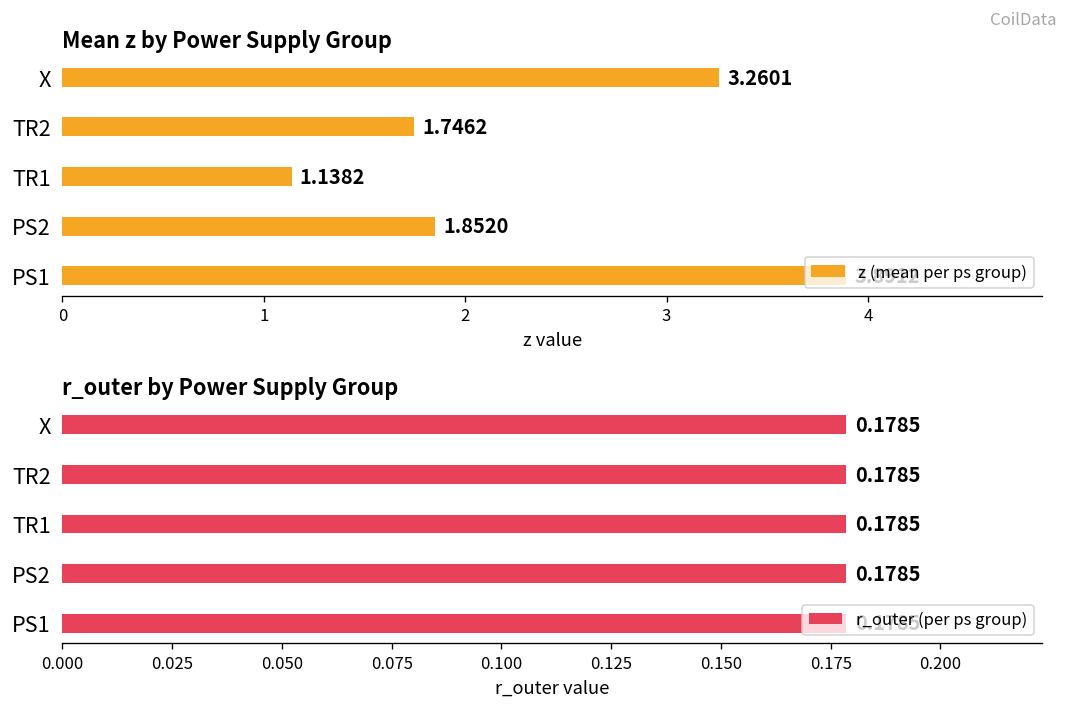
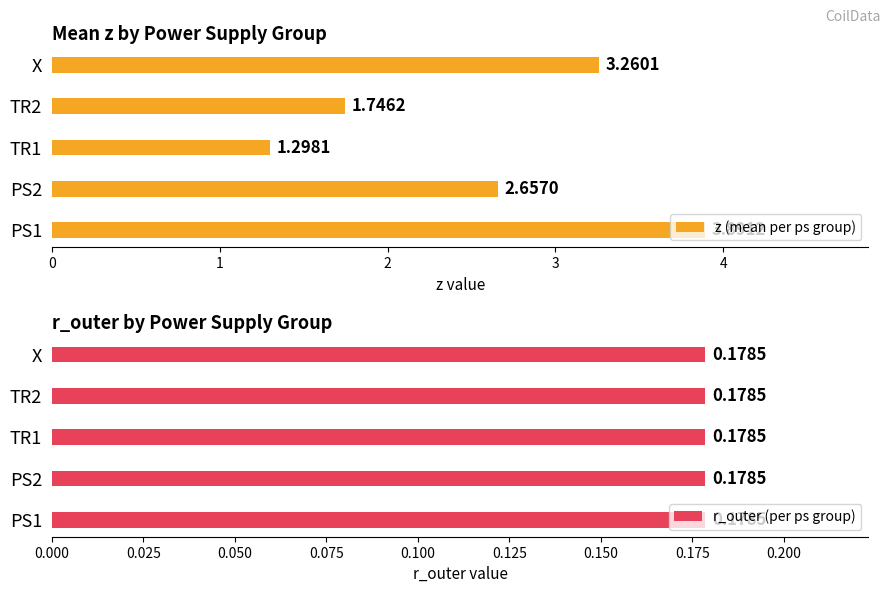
  {
    "Mean z by Power Supply Group": {
      "X": 3.2601,
      "TR2": 1.7462,
-     "TR1": 1.1382,
-     "PS2": 1.8520
+     "TR1": 1.2981,
+     "PS2": 2.6570
    },
    "r_outer by Power Supply Group": {
      "X": 0.1785,
      "TR2": 0.1785,
      "TR1": 0.1785,
      "PS2": 0.1785
    }
  }
